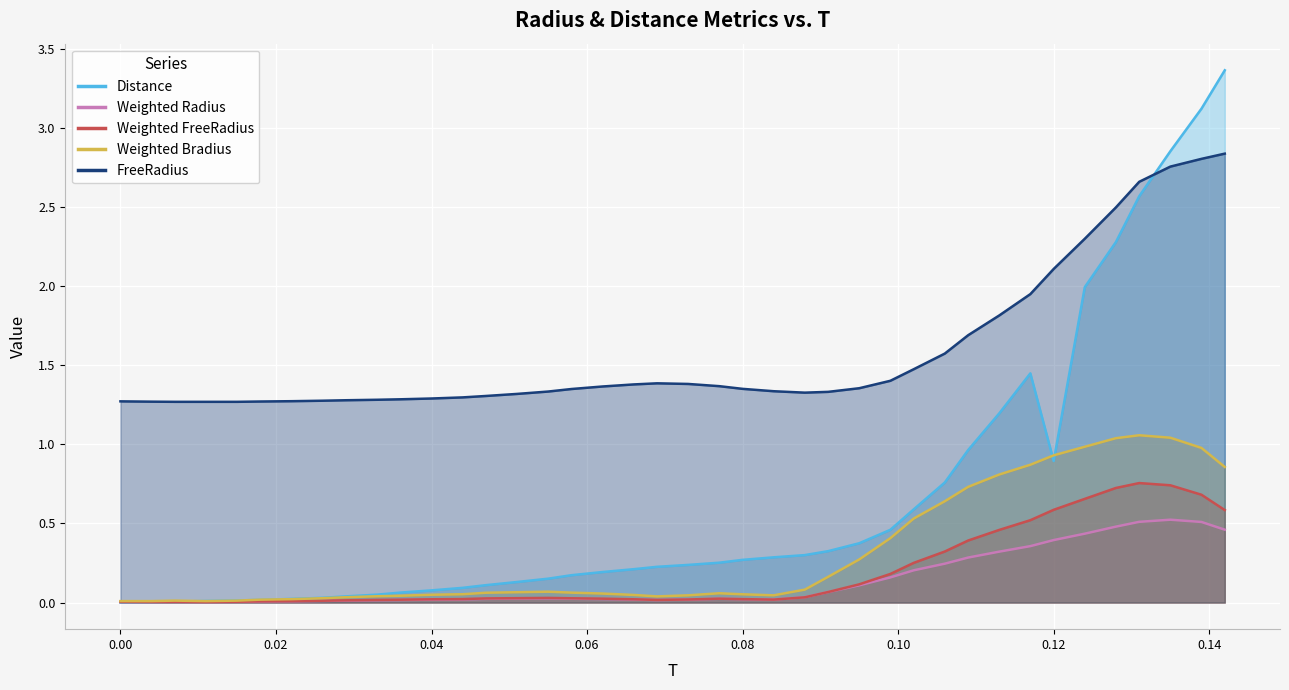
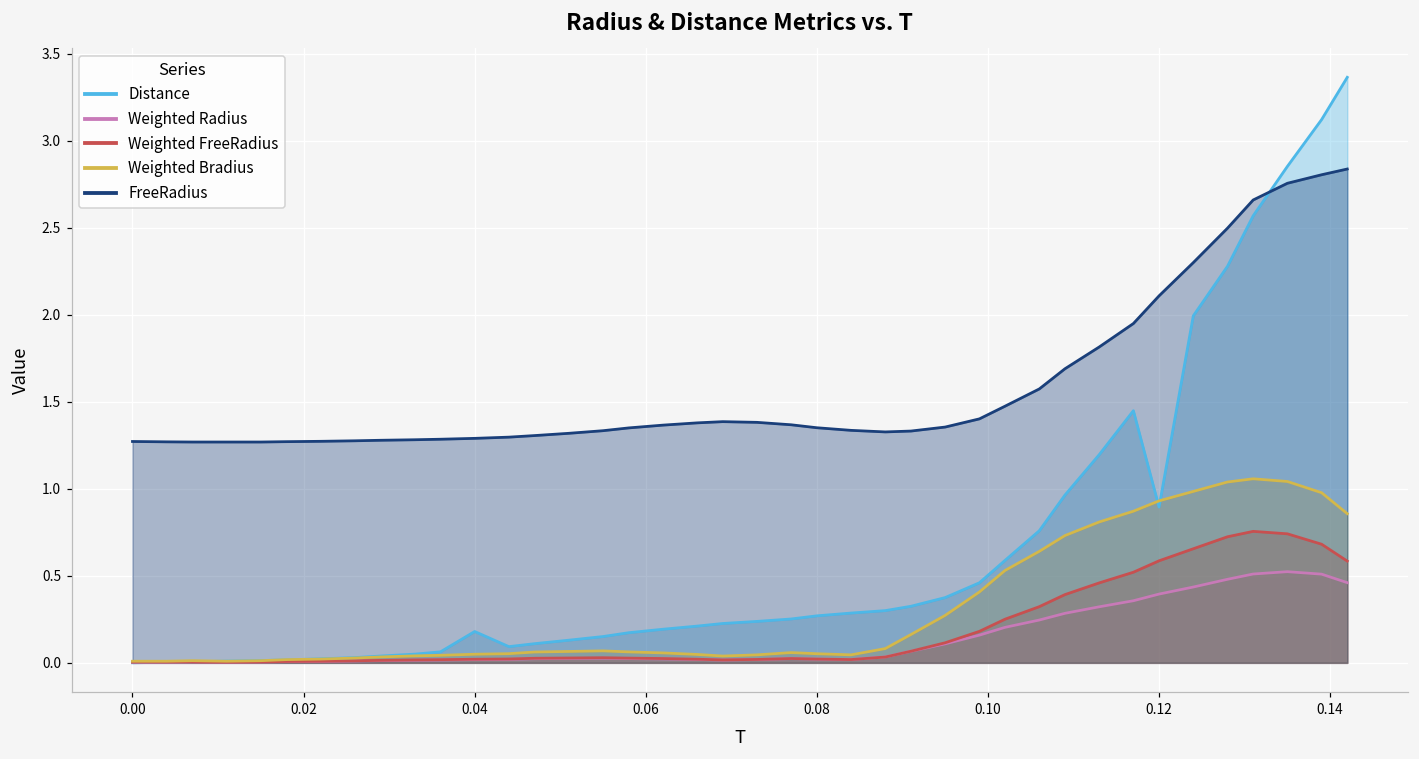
  {
    "Distance": {
-     "0.04": 0.08,
+     "0.04": 0.18,
      "0.08": 0.27,
      "0.12": 0.90
    },
    "FreeRadius": {
      "0.00": 1.27,
      "0.04": 1.29,
      "0.08": 1.35,
      "0.12": 2.11
    }
  }
